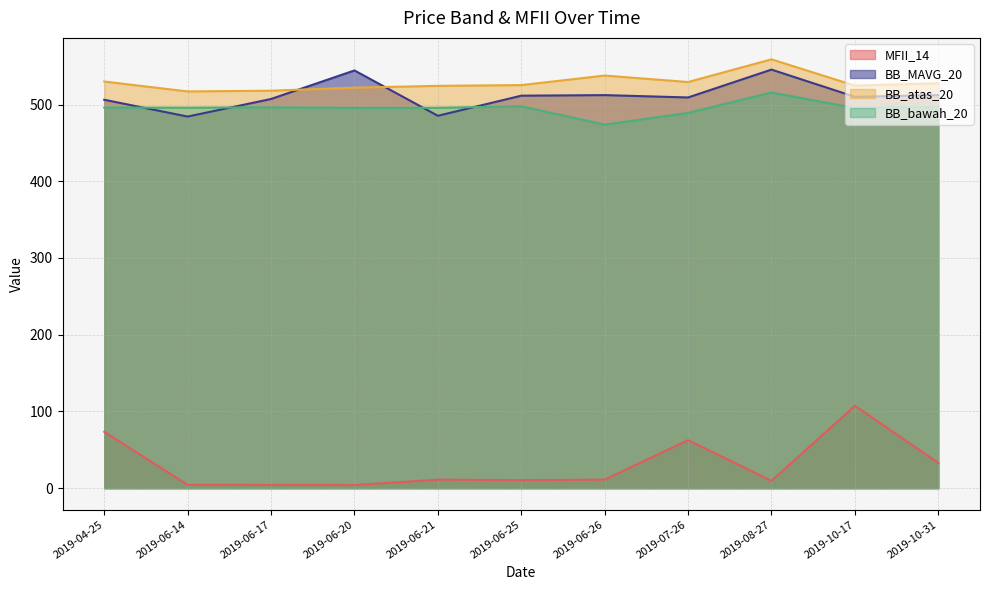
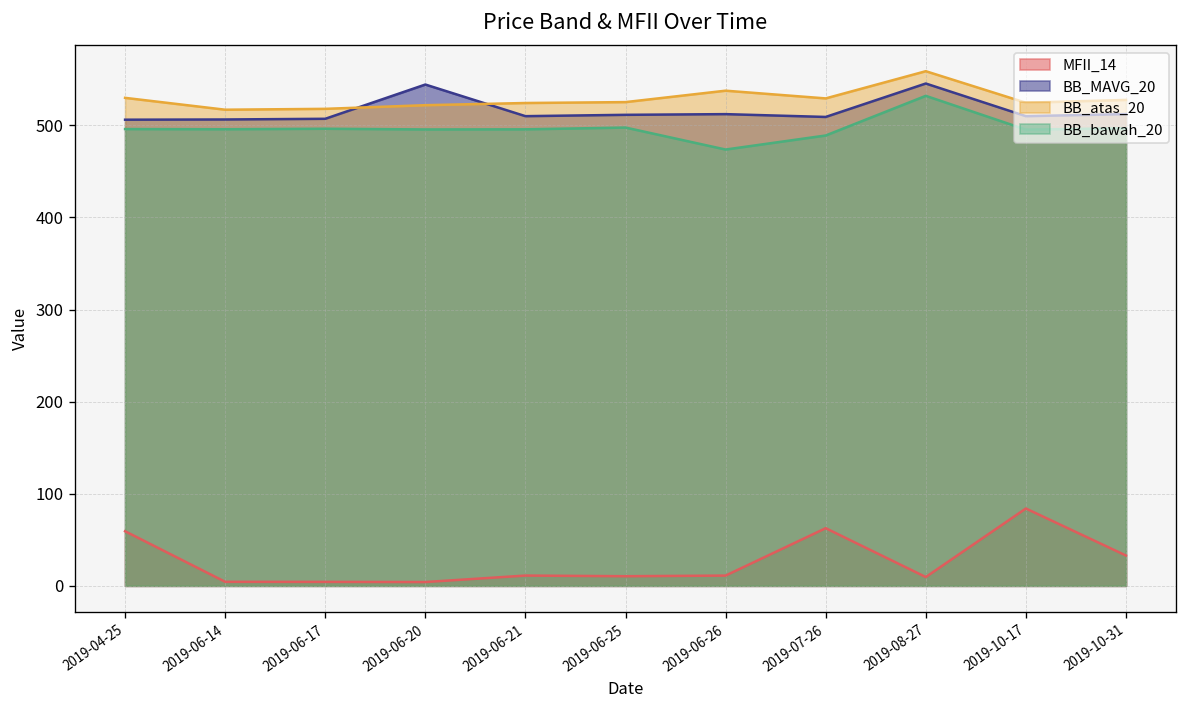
  {
    "MFII_14": {
-     "2019-04-25": 70,
+     "2019-04-25": 60,
      "2019-06-14": 0,
      "2019-06-17": 0,
      "2019-06-20": 0,
      "2019-06-21": 10,
      "2019-06-25": 10,
      "2019-06-26": 10,
      "2019-07-26": 60,
      "2019-08-27": 10,
-     "2019-10-17": 110,
+     "2019-10-17": 80,
      "2019-10-31": 30
    },
    "BB_MAVG_20": {
      "2019-04-25": 510,
-     "2019-06-14": 480,
+     "2019-06-14": 510,
      "2019-06-17": 510,
      "2019-06-20": 540,
-     "2019-06-21": 490,
+     "2019-06-21": 510,
      "2019-06-25": 510,
      "2019-06-26": 510,
      "2019-07-26": 510,
      "2019-08-27": 550
    },
    "BB_atas_20": {
      "2019-04-25": 530,
      "2019-06-14": 520,
      "2019-06-17": 520,
      "2019-06-20": 520,
      "2019-06-21": 520,
      "2019-06-25": 530,
      "2019-06-26": 540,
      "2019-07-26": 530,
      "2019-08-27": 560
    },
    "BB_bawah_20": {
      "2019-04-25": 500,
      "2019-06-14": 500,
      "2019-06-17": 500,
      "2019-06-20": 500,
      "2019-06-21": 500,
      "2019-06-25": 500,
      "2019-06-26": 470,
      "2019-07-26": 490,
-     "2019-08-27": 520
+     "2019-08-27": 530
    }
  }
